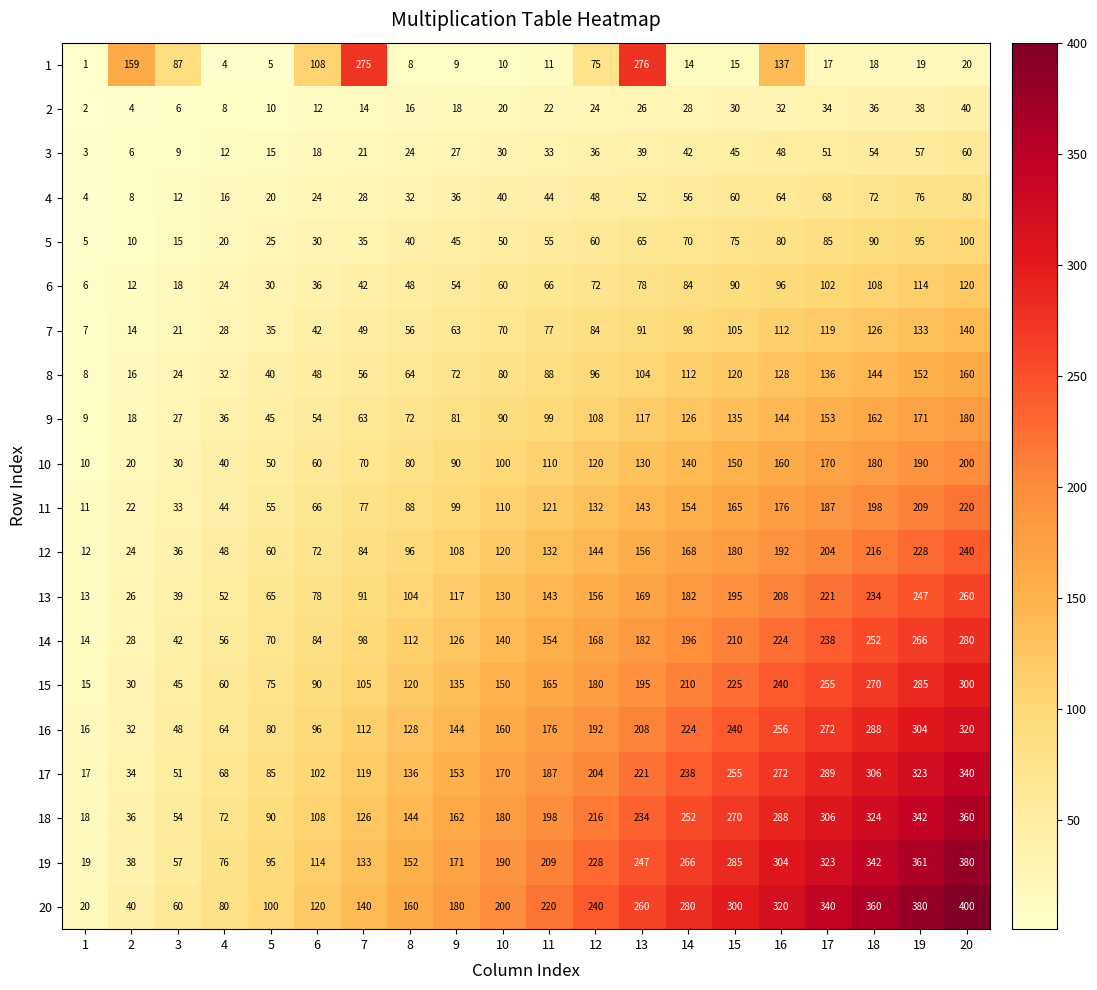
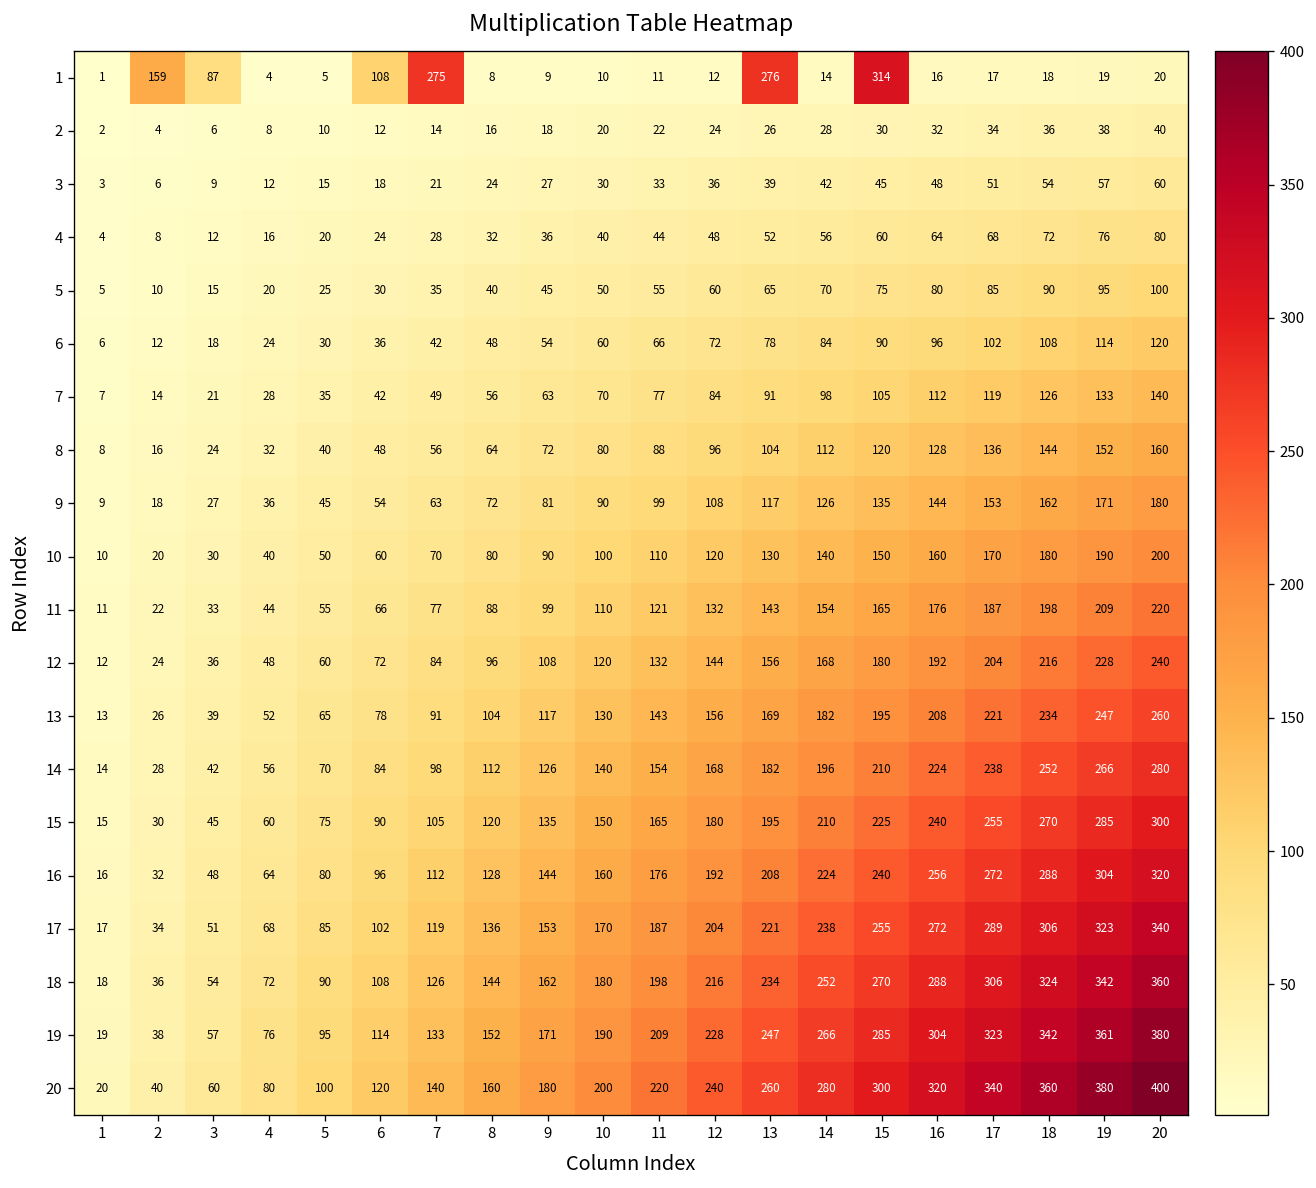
  {
    "1": {
      "1": 1,
      "2": 159,
      "3": 87,
      "4": 4,
      "5": 5,
      "6": 108,
      "7": 275,
      "8": 8,
      "9": 9,
      "10": 10,
      "11": 11,
-     "12": 75,
+     "12": 12,
      "13": 276,
      "14": 14,
-     "15": 15,
-     "16": 137,
+     "15": 314,
+     "16": 16,
      "17": 17,
      "18": 18,
      "19": 19,
      "20": 20
    }
  }
